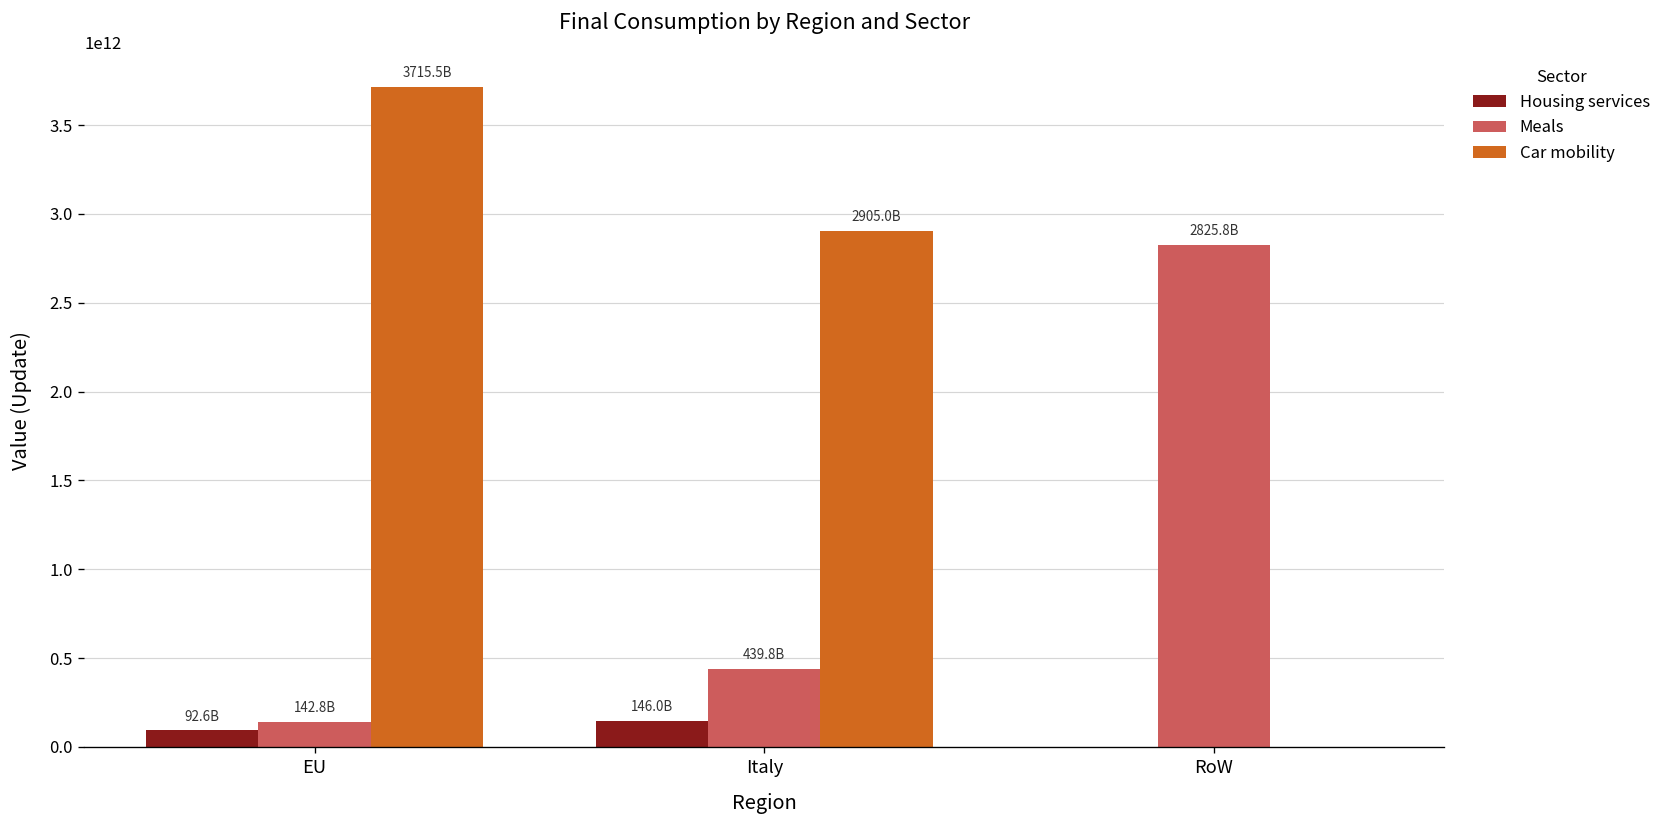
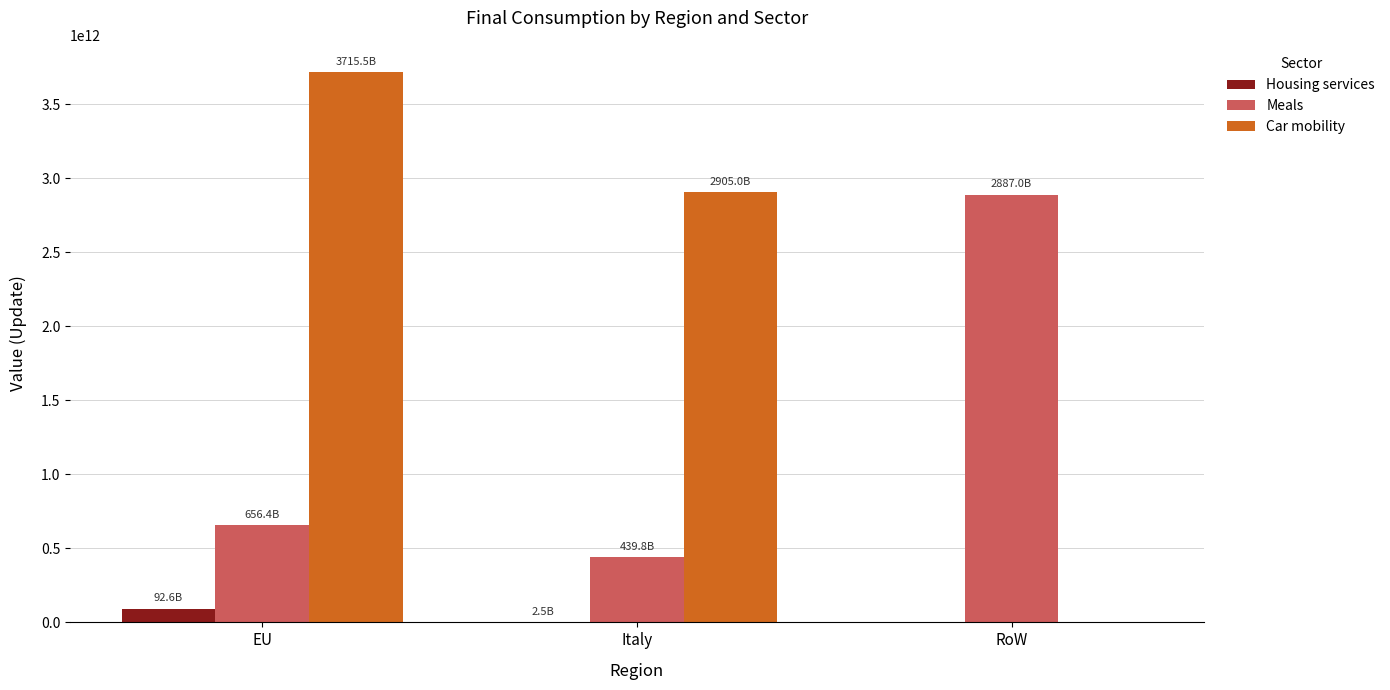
  {
    "Housing services": {
      "EU": "92.6B",
-     "Italy": "146.0B"
+     "Italy": "2.5B"
    },
    "Meals": {
-     "EU": "142.8B",
+     "EU": "656.4B",
      "Italy": "439.8B",
-     "RoW": "2825.8B"
+     "RoW": "2887.0B"
    },
    "Car mobility": {
      "EU": "3715.5B",
      "Italy": "2905.0B"
    }
  }
